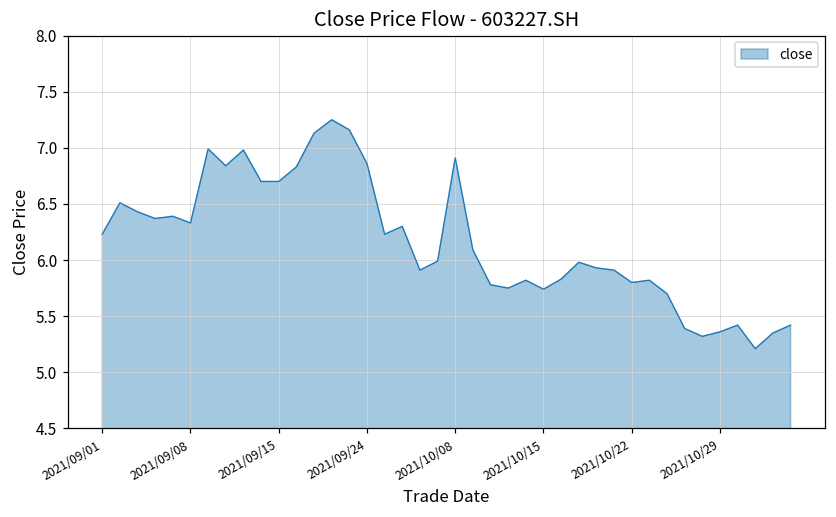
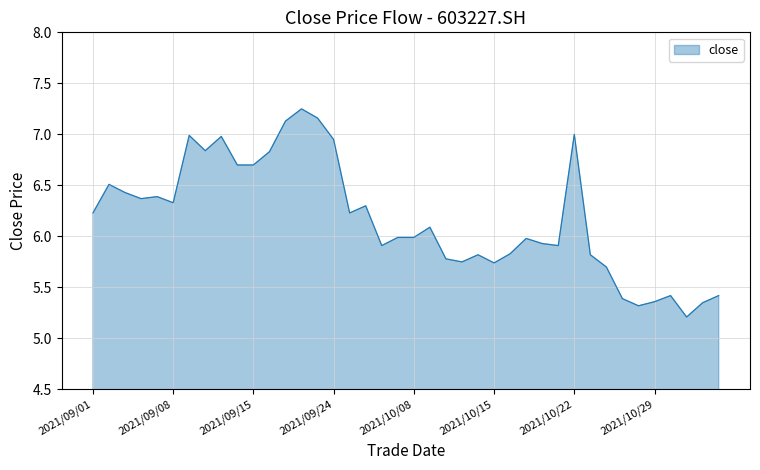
  {
    "2021/09/01": 6.23,
    "2021/09/08": 6.33,
    "2021/09/15": 6.70,
-   "2021/09/24": 6.86,
-   "2021/10/08": 6.91,
+   "2021/09/24": 6.95,
+   "2021/10/08": 5.99,
    "2021/10/15": 5.74,
-   "2021/10/22": 5.8,
+   "2021/10/22": 7.0,
    "2021/10/29": 5.36
  }
